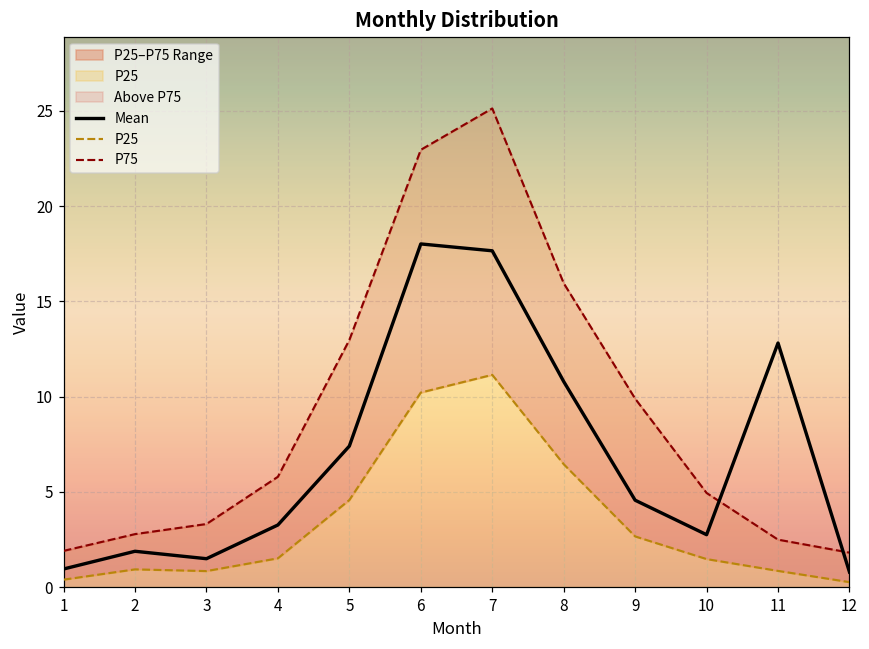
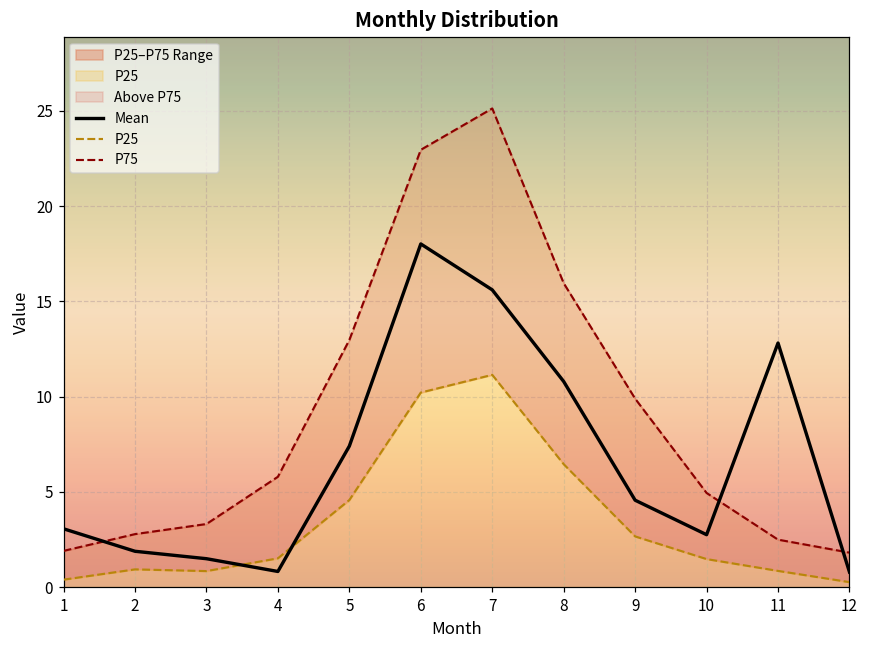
  {
    "Mean": {
-     "1": 1.0,
+     "1": 3.1,
      "2": 1.9,
      "3": 1.5,
-     "4": 3.3,
+     "4": 0.8,
      "5": 7.4,
      "6": 18.0,
-     "7": 17.7,
+     "7": 15.6,
      "8": 10.8,
      "9": 4.6,
      "10": 2.8,
      "11": 12.8,
      "12": 0.8
    }
  }
